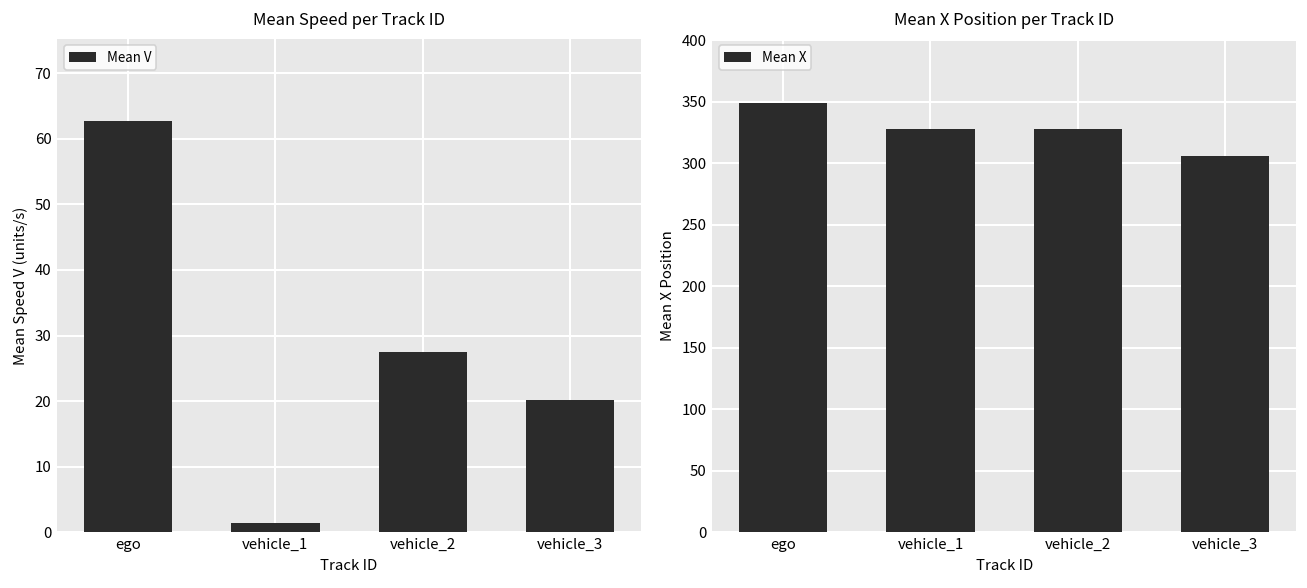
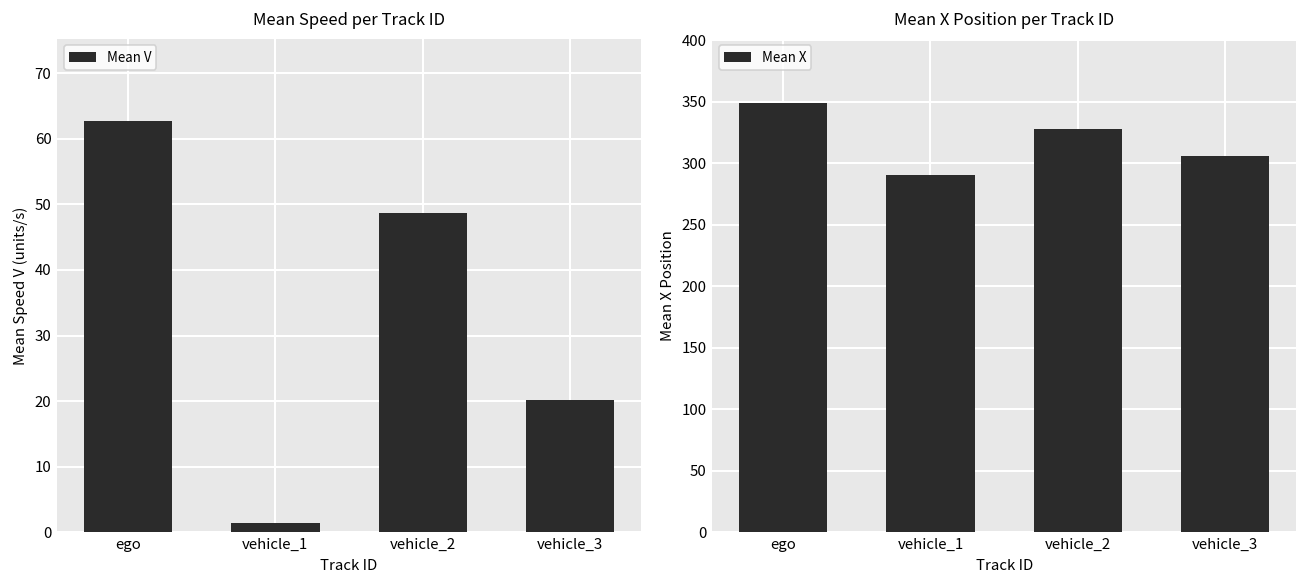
  {
    "Mean Speed per Track ID": {
      "ego": 63,
      "vehicle_1": 1,
-     "vehicle_2": 27,
+     "vehicle_2": 49,
      "vehicle_3": 20
    },
    "Mean X Position per Track ID": {
      "ego": 349,
-     "vehicle_1": 328,
+     "vehicle_1": 291,
      "vehicle_2": 328,
      "vehicle_3": 305
    }
  }
